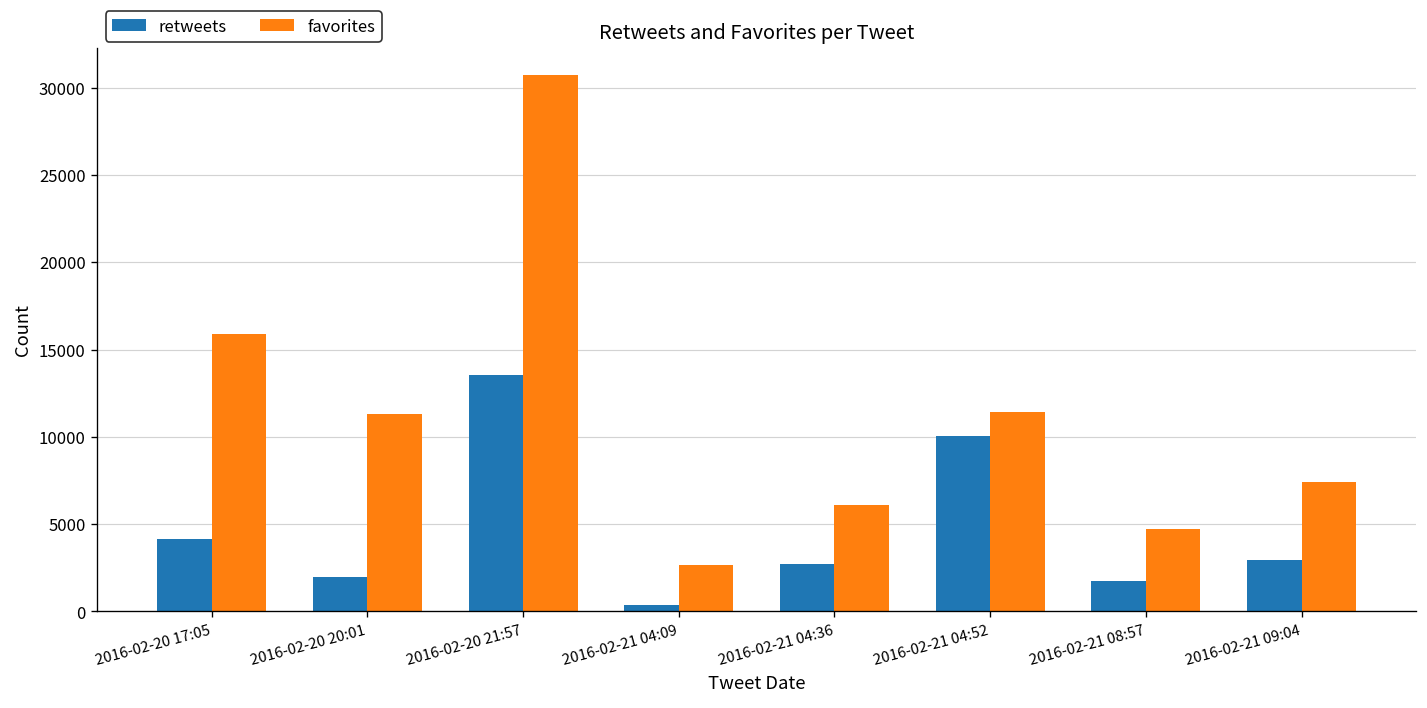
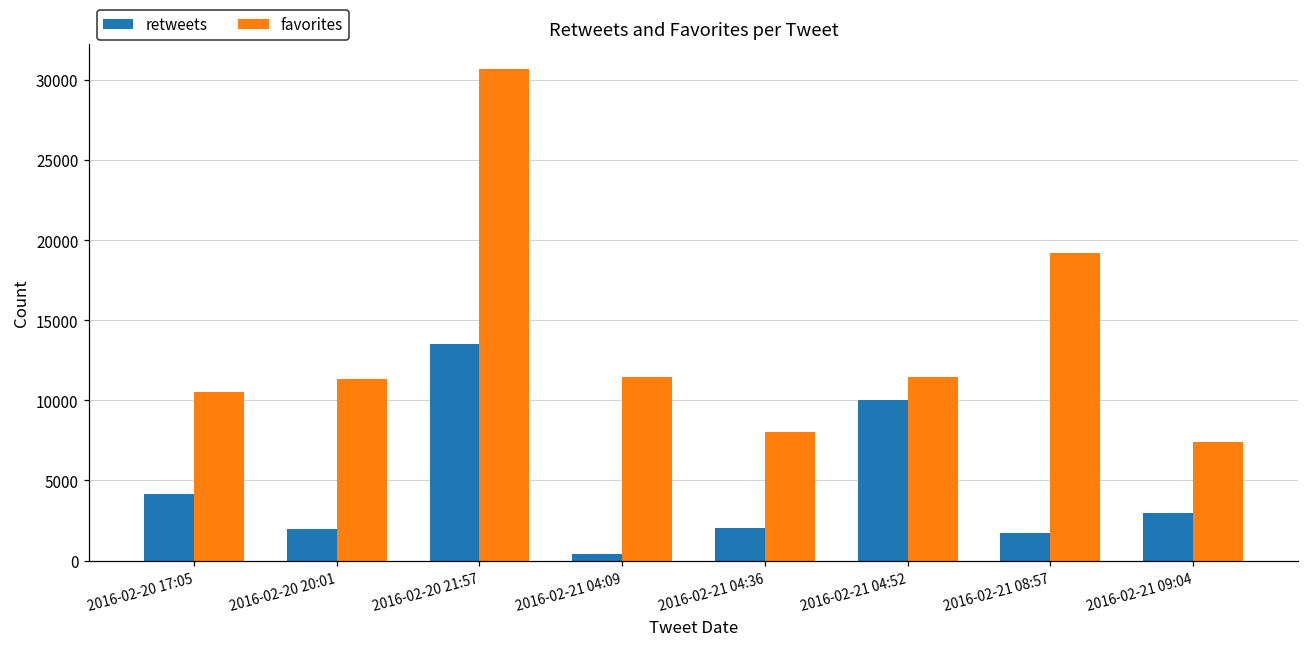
  {
    "retweets": {
      "2016-02-20 17:05": 4200,
      "2016-02-20 20:01": 2000,
      "2016-02-20 21:57": 13500,
      "2016-02-21 04:09": 400,
-     "2016-02-21 04:36": 2700,
+     "2016-02-21 04:36": 2000,
      "2016-02-21 04:52": 10000,
      "2016-02-21 08:57": 1700,
      "2016-02-21 09:04": 2900
    },
    "favorites": {
-     "2016-02-20 17:05": 15900,
+     "2016-02-20 17:05": 10600,
      "2016-02-20 20:01": 11300,
      "2016-02-20 21:57": 30700,
-     "2016-02-21 04:09": 2700,
-     "2016-02-21 04:36": 6100,
+     "2016-02-21 04:09": 11500,
+     "2016-02-21 04:36": 8100,
      "2016-02-21 04:52": 11400,
-     "2016-02-21 08:57": 4700,
+     "2016-02-21 08:57": 19200,
      "2016-02-21 09:04": 7400
    }
  }
